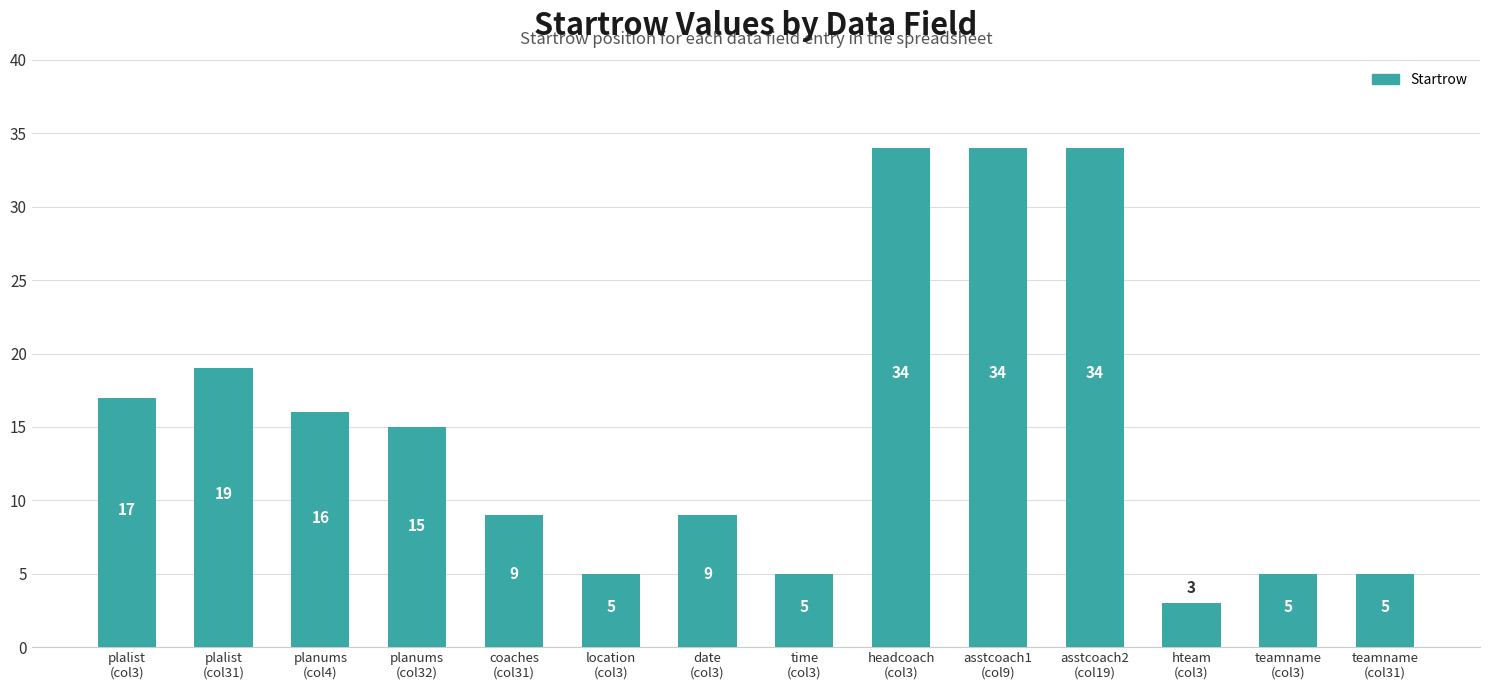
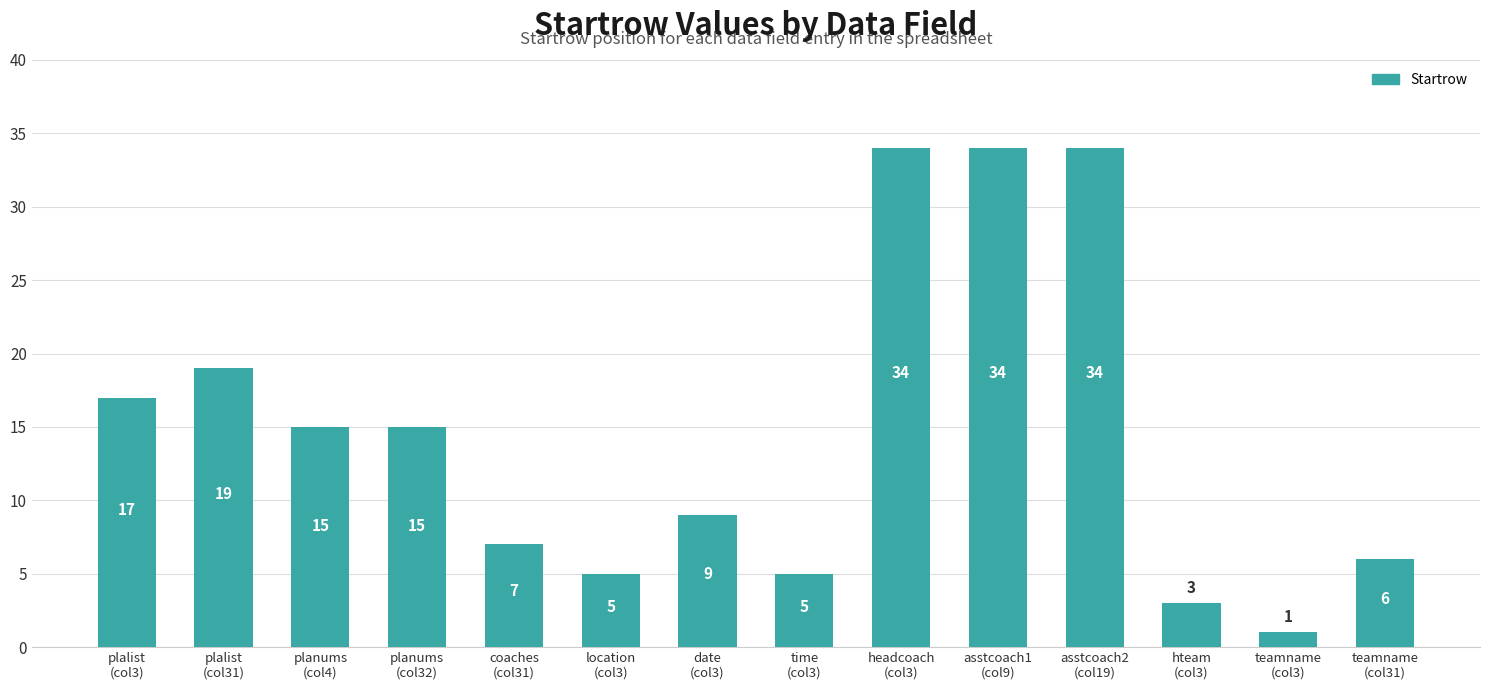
  {
    "plalist (col3)": 17,
    "plalist (col31)": 19,
-   "planums (col4)": 16,
+   "planums (col4)": 15,
    "planums (col32)": 15,
-   "coaches (col31)": 9,
+   "coaches (col31)": 7,
    "location (col3)": 5,
    "date (col3)": 9,
    "time (col3)": 5,
    "headcoach (col3)": 34,
    "asstcoach1 (col9)": 34,
    "asstcoach2 (col19)": 34,
    "hteam (col3)": 3,
-   "teamname (col3)": 5,
-   "teamname (col31)": 5
+   "teamname (col3)": 1,
+   "teamname (col31)": 6
  }
